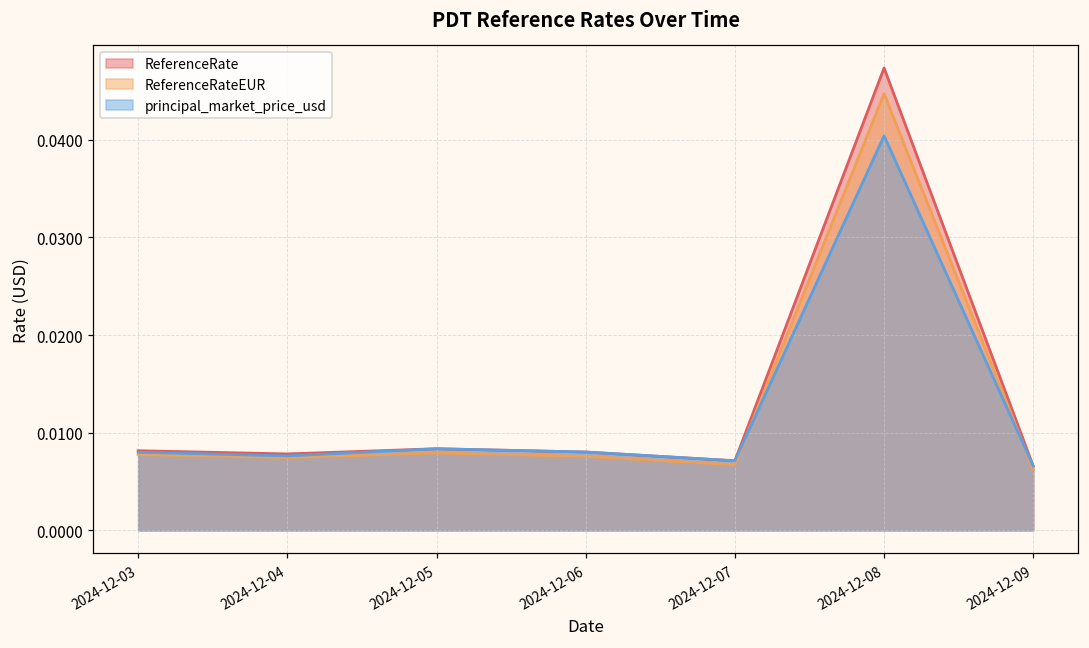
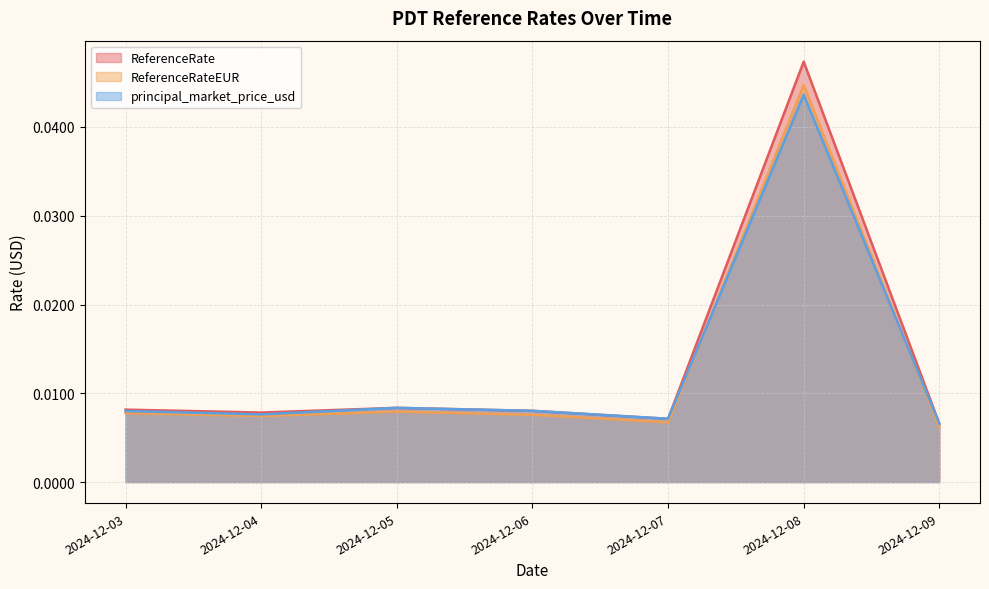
  {
    "principal_market_price_usd": {
-     "2024-12-08": 0.040
+     "2024-12-08": 0.044
    }
  }
